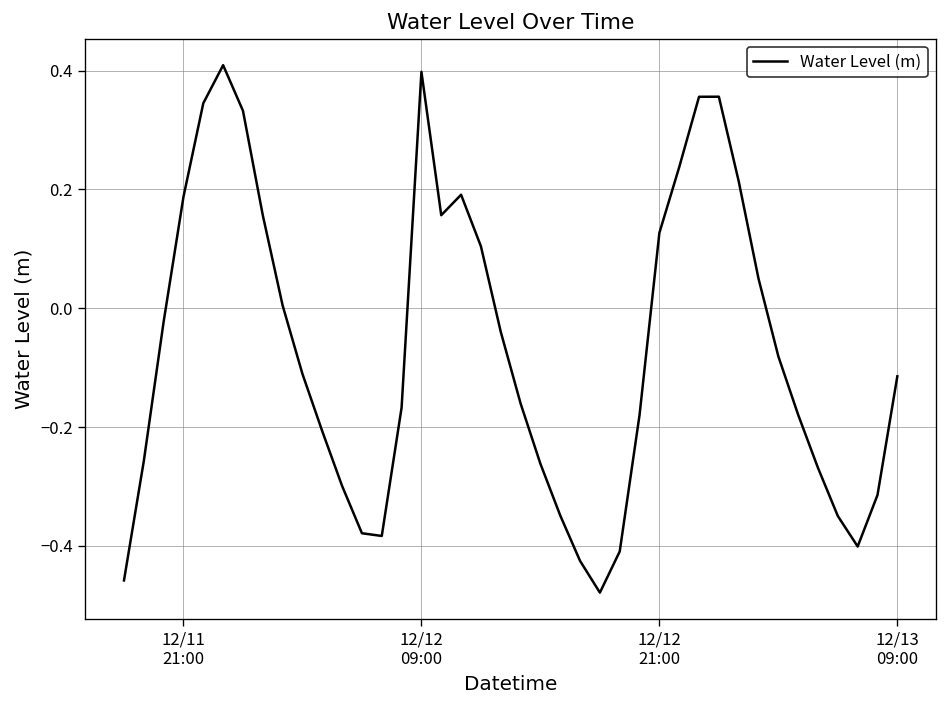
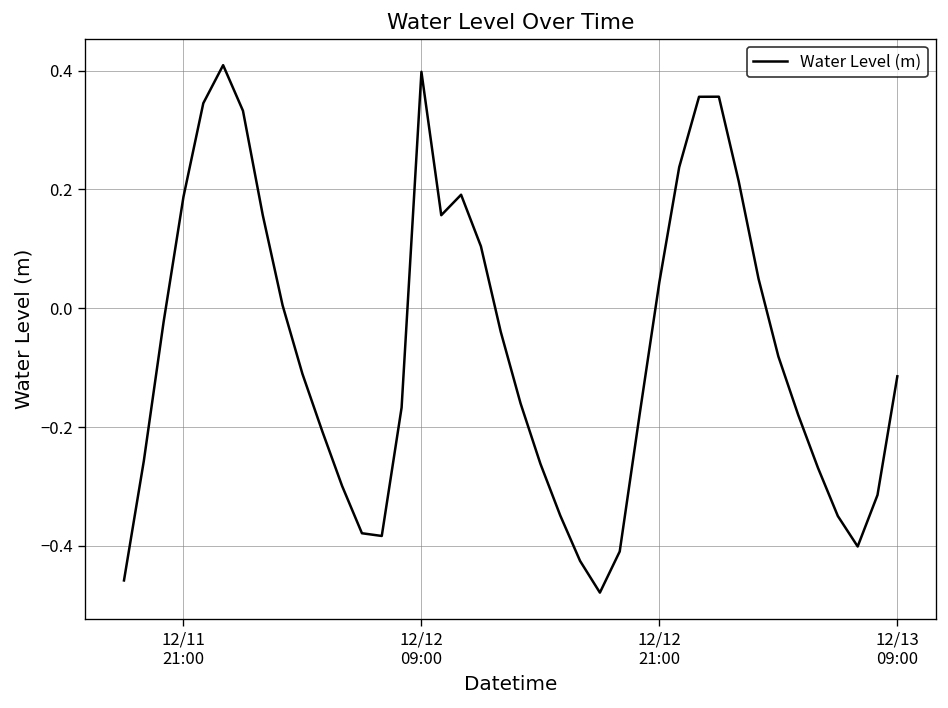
  {
    "12/11 21:00": 0.19,
    "12/12 09:00": 0.40,
-   "12/12 21:00": 0.13,
+   "12/12 21:00": 0.04,
    "12/13 09:00": -0.11
  }
